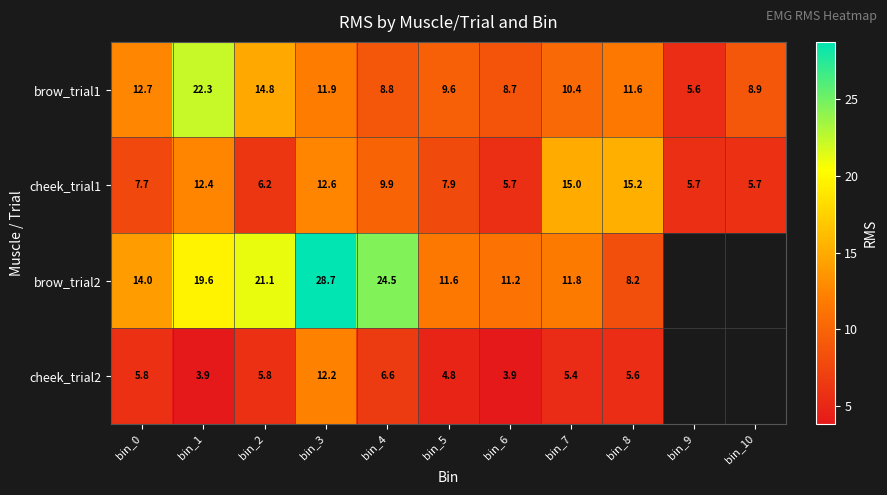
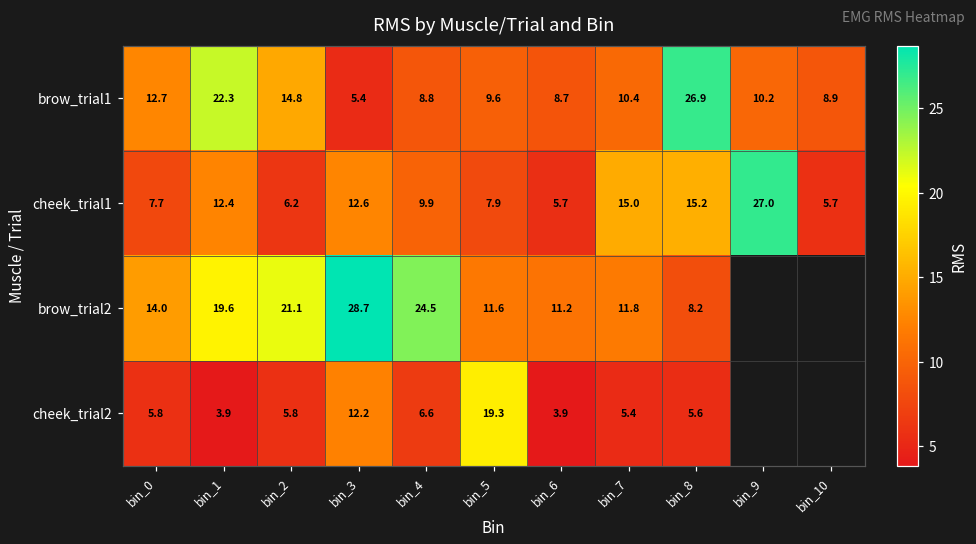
  {
    "brow_trial1": {
      "bin_0": 12.7,
      "bin_1": 22.3,
      "bin_2": 14.8,
-     "bin_3": 11.9,
+     "bin_3": 5.4,
      "bin_4": 8.8,
      "bin_5": 9.6,
      "bin_6": 8.7,
      "bin_7": 10.4,
-     "bin_8": 11.6,
-     "bin_9": 5.6,
+     "bin_8": 26.9,
+     "bin_9": 10.2,
      "bin_10": 8.9
    },
    "cheek_trial1": {
      "bin_0": 7.7,
      "bin_1": 12.4,
      "bin_2": 6.2,
      "bin_3": 12.6,
      "bin_4": 9.9,
      "bin_5": 7.9,
      "bin_6": 5.7,
      "bin_7": 15.0,
      "bin_8": 15.2,
-     "bin_9": 5.7,
+     "bin_9": 27.0,
      "bin_10": 5.7
    },
    "brow_trial2": {
      "bin_0": 14.0,
      "bin_1": 19.6,
      "bin_2": 21.1,
      "bin_3": 28.7,
      "bin_4": 24.5,
      "bin_5": 11.6,
      "bin_6": 11.2,
      "bin_7": 11.8,
      "bin_8": 8.2
    },
    "cheek_trial2": {
      "bin_0": 5.8,
      "bin_1": 3.9,
      "bin_2": 5.8,
      "bin_3": 12.2,
      "bin_4": 6.6,
-     "bin_5": 4.8,
+     "bin_5": 19.3,
      "bin_6": 3.9,
      "bin_7": 5.4,
      "bin_8": 5.6
    }
  }
